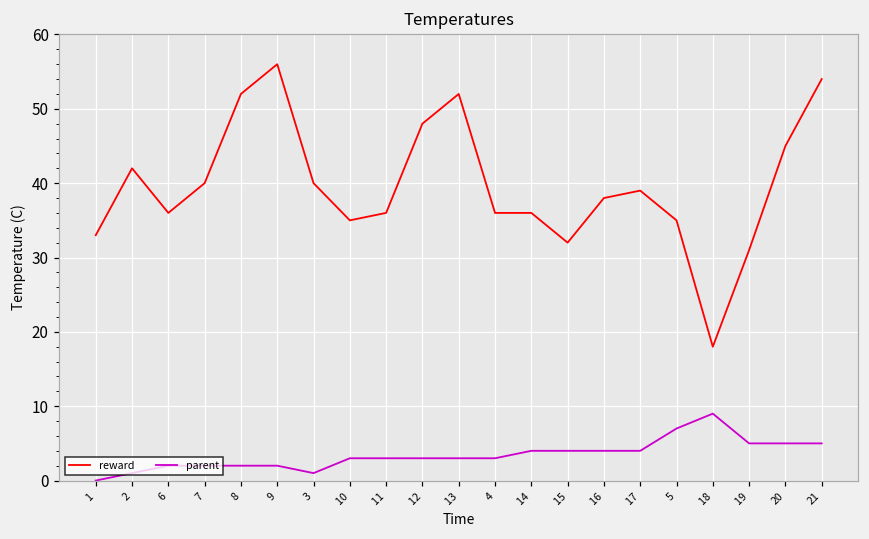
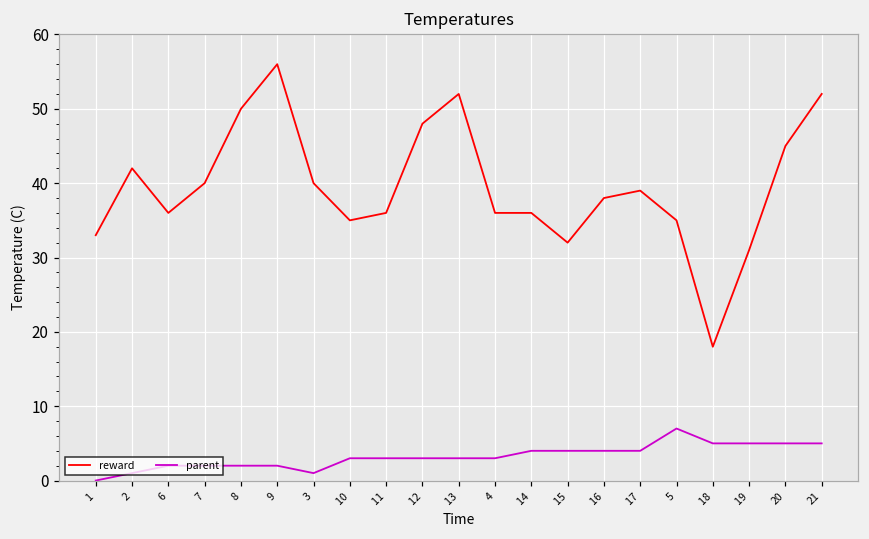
  {
    "reward": {
      "1": 33,
      "2": 42,
      "6": 36,
      "7": 40,
-     "8": 52,
+     "8": 50,
      "9": 56,
      "3": 40,
      "10": 35,
      "11": 36,
      "12": 48,
      "13": 52,
      "4": 36,
      "14": 36,
      "15": 32,
      "16": 38,
      "17": 39,
      "5": 35,
      "18": 18,
      "19": 31,
      "20": 45,
-     "21": 54
+     "21": 52
    },
    "parent": {
      "1": 0,
      "8": 2,
      "9": 2,
      "3": 1,
      "10": 3,
      "11": 3,
      "12": 3,
      "13": 3,
      "4": 3,
      "14": 4,
      "15": 4,
      "16": 4,
      "17": 4,
      "5": 7,
-     "18": 9,
+     "18": 5,
      "19": 5,
      "20": 5,
      "21": 5
    }
  }
